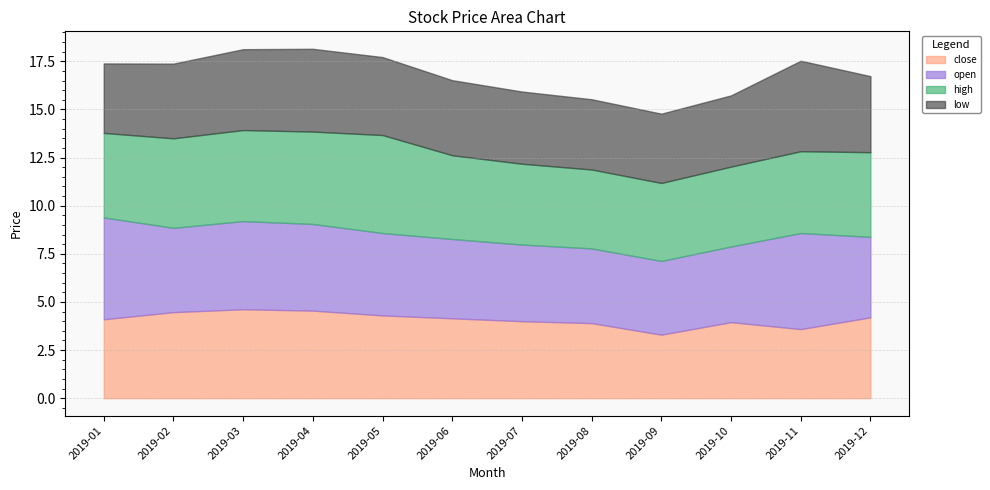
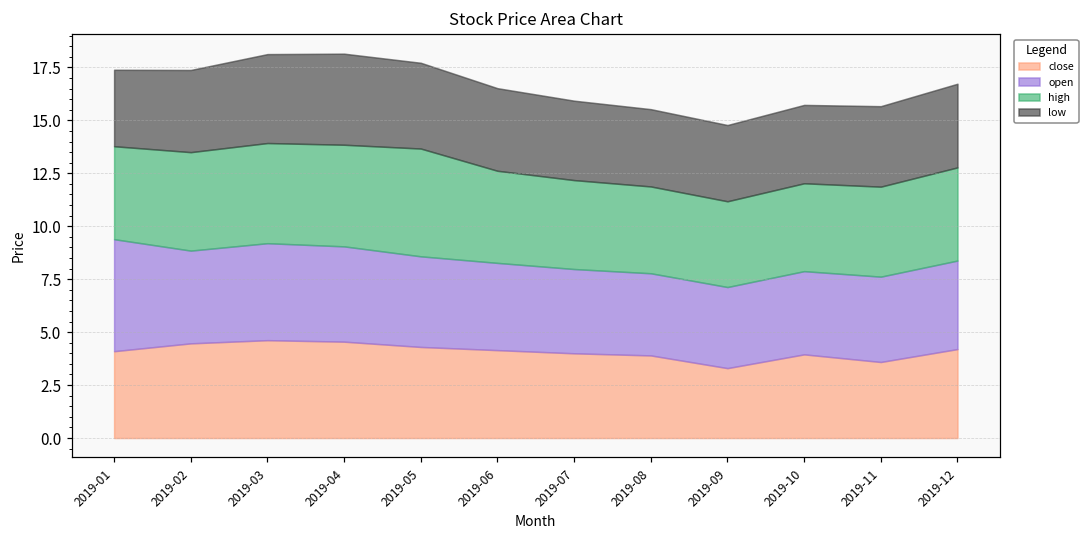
  {
    "close": {
      "2019-01": 4.1,
      "2019-02": 4.5,
      "2019-03": 4.6,
      "2019-04": 4.6,
      "2019-05": 4.3,
      "2019-06": 4.2,
      "2019-07": 4.0,
      "2019-08": 3.9,
      "2019-09": 3.3,
      "2019-10": 4.0,
      "2019-11": 3.6,
      "2019-12": 4.2
    },
    "open": {
      "2019-01": 5.3,
      "2019-02": 4.4,
      "2019-03": 4.6,
      "2019-04": 4.5,
      "2019-05": 4.3,
      "2019-06": 4.1,
      "2019-07": 4.0,
      "2019-08": 3.9,
      "2019-09": 3.8,
      "2019-10": 3.9,
-     "2019-11": 5.0,
+     "2019-11": 4.0,
      "2019-12": 4.2
    },
    "high": {
      "2019-01": 4.4,
      "2019-02": 4.7,
      "2019-03": 4.7,
      "2019-04": 4.8,
      "2019-05": 5.1,
      "2019-06": 4.4,
      "2019-07": 4.2,
      "2019-08": 4.1,
      "2019-09": 4.1,
      "2019-10": 4.2,
      "2019-11": 4.3,
      "2019-12": 4.4
    },
    "low": {
      "2019-01": 3.6,
      "2019-02": 3.9,
      "2019-03": 4.2,
      "2019-04": 4.3,
      "2019-05": 4.0,
      "2019-06": 3.9,
      "2019-07": 3.8,
      "2019-08": 3.7,
      "2019-09": 3.6,
      "2019-10": 3.7,
-     "2019-11": 4.7,
+     "2019-11": 3.8,
      "2019-12": 4.0
    }
  }
